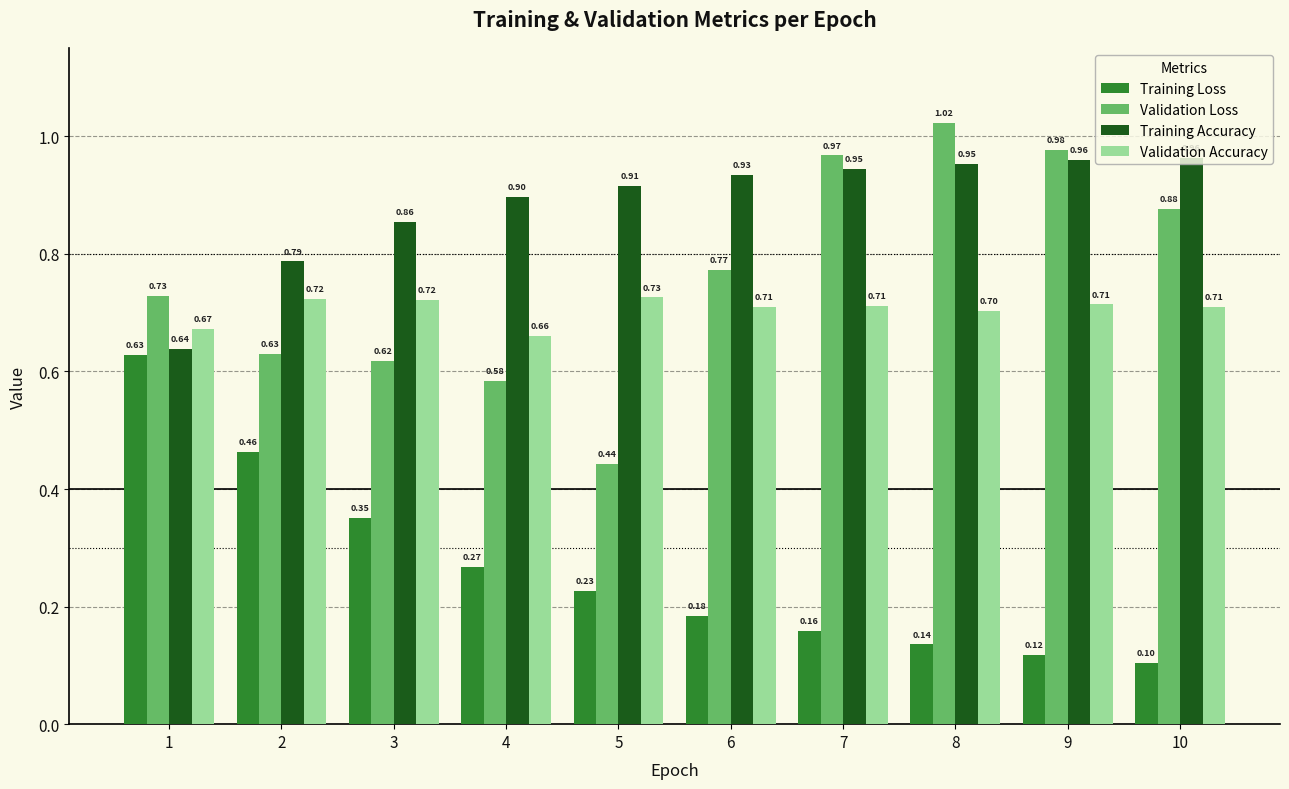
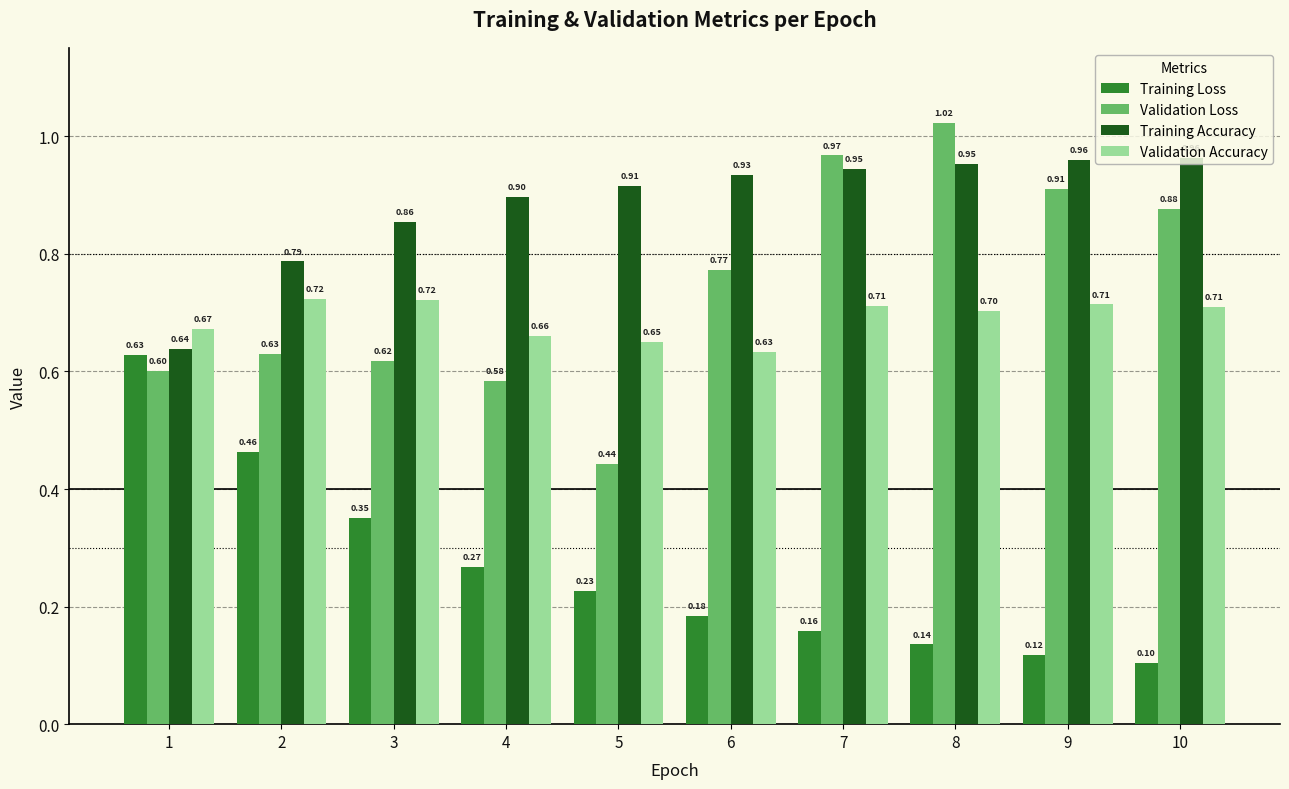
  {
    "Validation Loss": {
-     "1": 0.73,
+     "1": 0.60,
      "2": 0.63,
      "3": 0.62,
      "4": 0.58,
      "5": 0.44,
      "6": 0.77,
      "7": 0.97,
      "8": 1.02,
-     "9": 0.98,
+     "9": 0.91,
      "10": 0.88
    },
    "Validation Accuracy": {
      "1": 0.67,
      "2": 0.72,
      "3": 0.72,
      "4": 0.66,
-     "5": 0.73,
-     "6": 0.71,
+     "5": 0.65,
+     "6": 0.63,
      "7": 0.71,
      "8": 0.70,
      "9": 0.71,
      "10": 0.71
    }
  }
